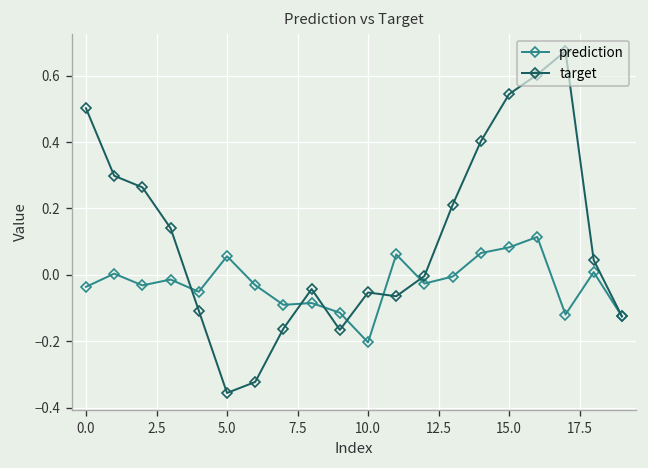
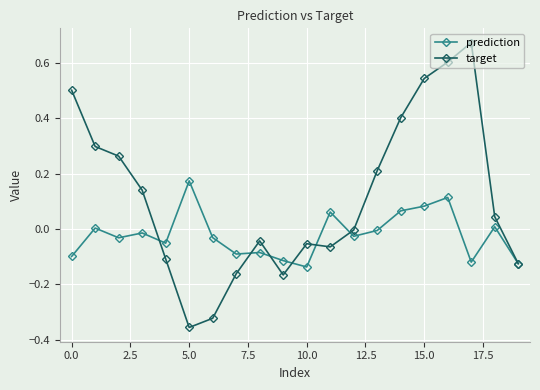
  {
    "prediction": {
-     "0.0": -0.04,
-     "5.0": 0.06,
-     "10.0": -0.20,
+     "0.0": -0.10,
+     "5.0": 0.17,
+     "10.0": -0.14,
      "15.0": 0.08
    },
    "target": {
      "0.0": 0.50,
      "5.0": -0.36,
      "10.0": -0.05,
      "15.0": 0.54
    }
  }
